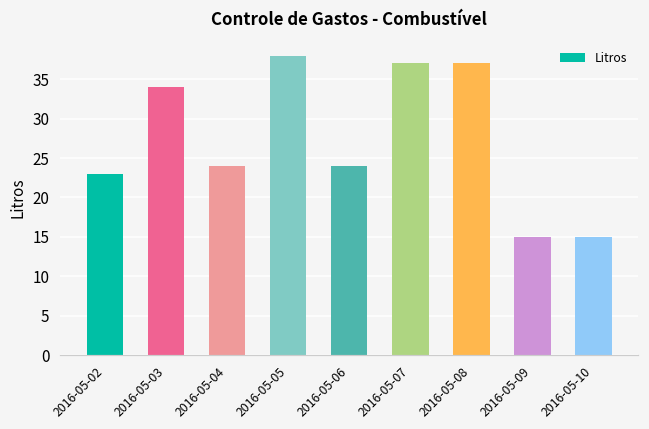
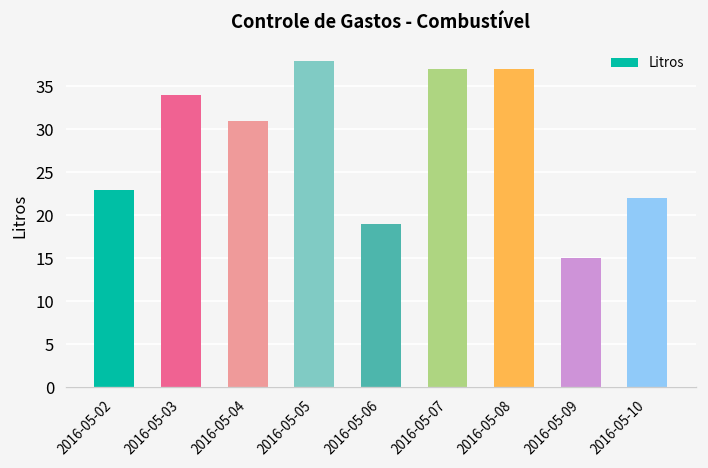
  {
    "2016-05-02": 23,
    "2016-05-03": 34,
-   "2016-05-04": 24,
+   "2016-05-04": 31,
    "2016-05-05": 38,
-   "2016-05-06": 24,
+   "2016-05-06": 19,
    "2016-05-07": 37,
    "2016-05-08": 37,
    "2016-05-09": 15,
-   "2016-05-10": 15
+   "2016-05-10": 22
  }
